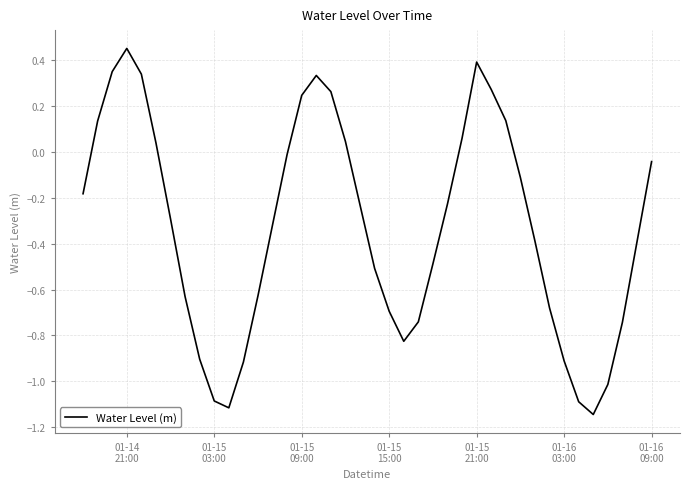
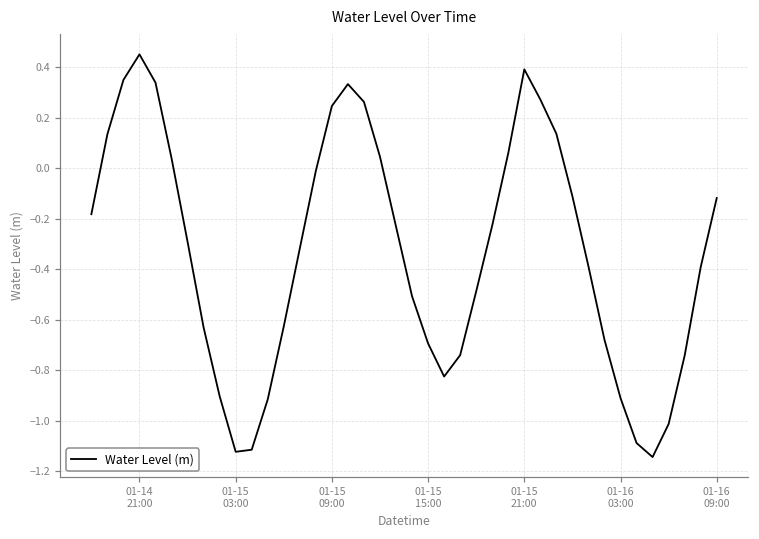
  {
    "01-14 21:00": 0.45,
-   "01-15 03:00": -1.09,
+   "01-15 03:00": -1.12,
    "01-15 09:00": 0.25,
    "01-15 15:00": -0.69,
    "01-15 21:00": 0.39,
    "01-16 03:00": -0.91,
-   "01-16 09:00": -0.04
+   "01-16 09:00": -0.12
  }
